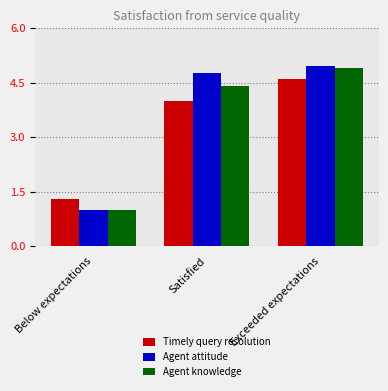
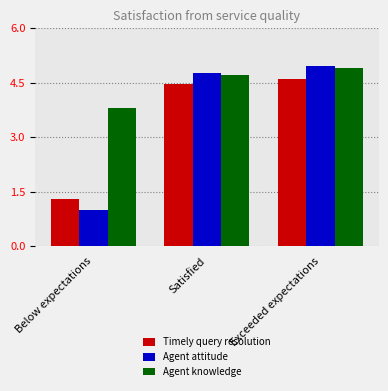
  {
    "Timely query resolution": {
      "Below expectations": 1.3,
-     "Satisfied": 4.0,
+     "Satisfied": 4.5,
      "Exceeded expectations": 4.6
    },
    "Agent attitude": {
      "Below expectations": 1.0,
      "Satisfied": 4.8,
      "Exceeded expectations": 5.0
    },
    "Agent knowledge": {
-     "Below expectations": 1.0,
-     "Satisfied": 4.4,
+     "Below expectations": 3.8,
+     "Satisfied": 4.7,
      "Exceeded expectations": 4.9
    }
  }
